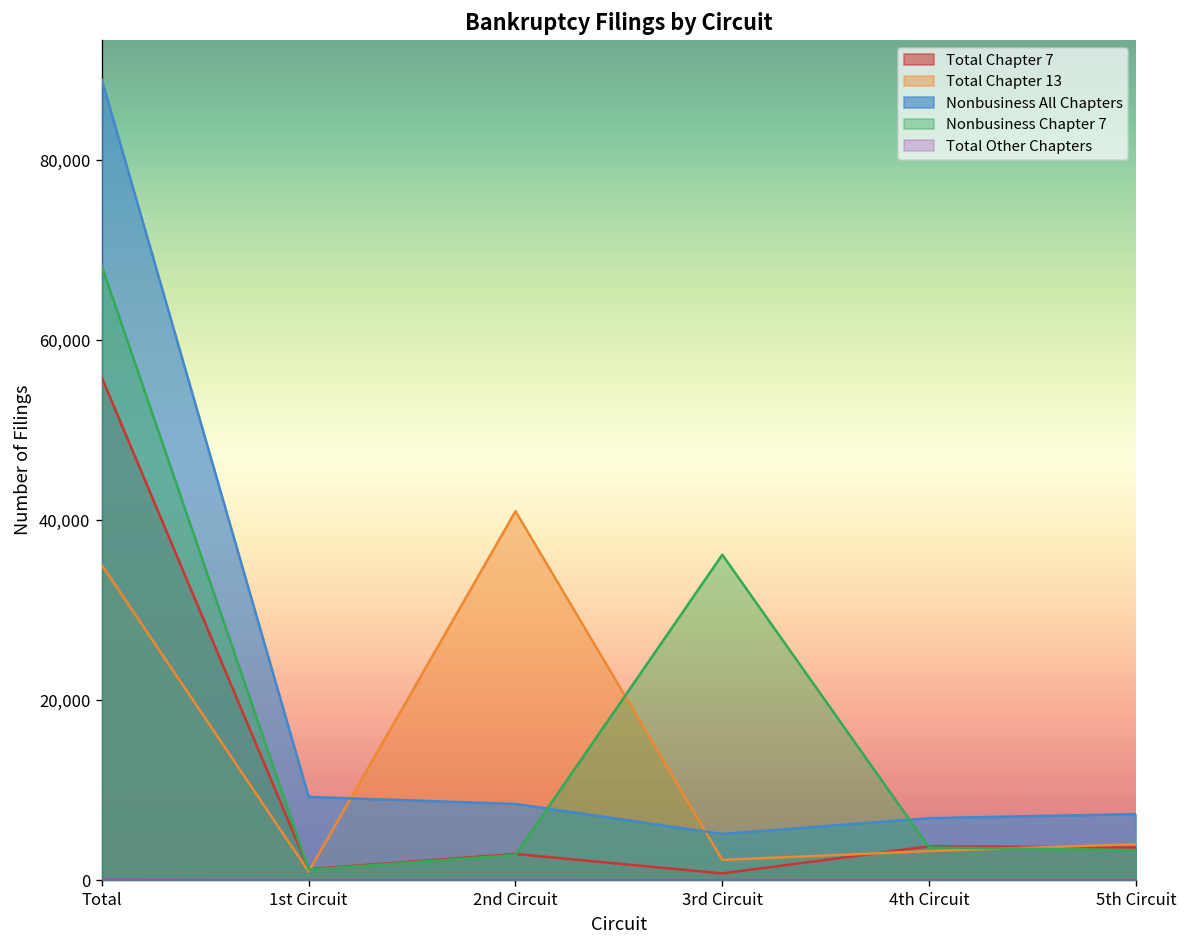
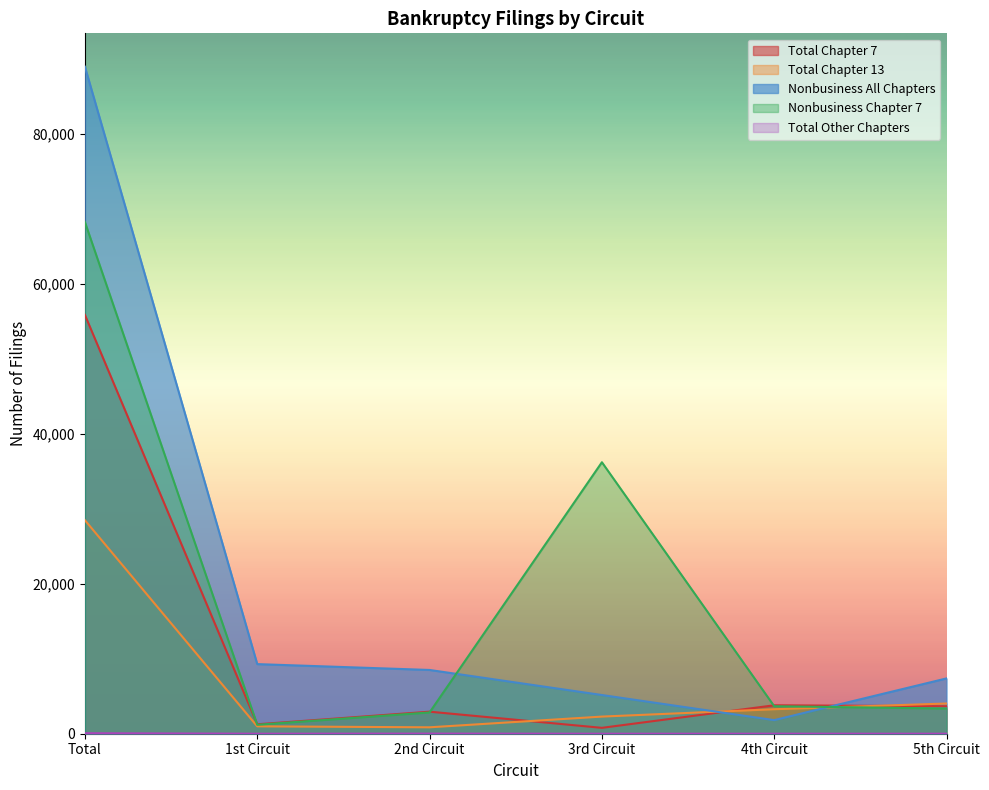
  {
    "Total Chapter 7": {
      "Total": "56,000",
      "3rd Circuit": "1,000"
    },
    "Total Chapter 13": {
-     "Total": "35,000",
-     "2nd Circuit": "41,000",
+     "Total": "28,000",
+     "2nd Circuit": "1,000",
      "3rd Circuit": "2,000",
      "4th Circuit": "3,000",
      "5th Circuit": "4,000"
    },
    "Nonbusiness All Chapters": {
      "Total": "89,000",
      "1st Circuit": "9,000",
      "2nd Circuit": "9,000",
      "3rd Circuit": "5,000",
-     "4th Circuit": "7,000",
+     "4th Circuit": "2,000",
      "5th Circuit": "7,000"
    },
    "Nonbusiness Chapter 7": {
      "Total": "68,000",
      "3rd Circuit": "36,000"
    },
    "Total Other Chapters": {
      "Total": "0",
      "1st Circuit": "0",
      "2nd Circuit": "0",
      "3rd Circuit": "0",
      "4th Circuit": "0",
      "5th Circuit": "0"
    }
  }
